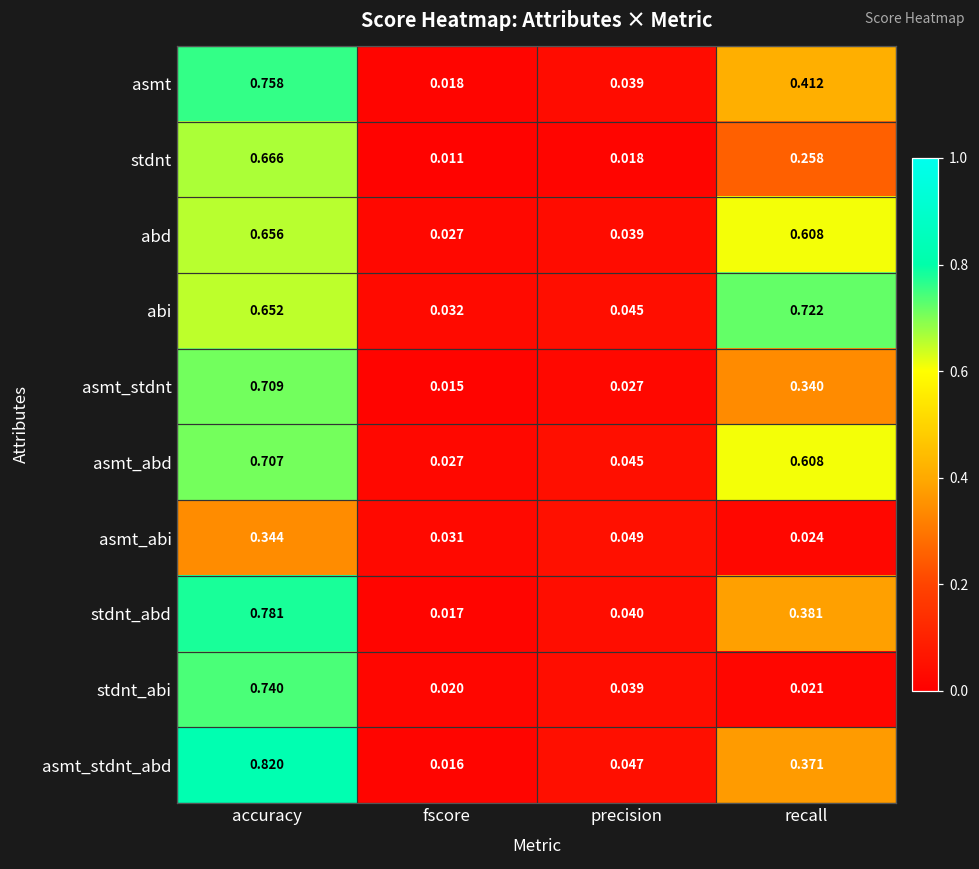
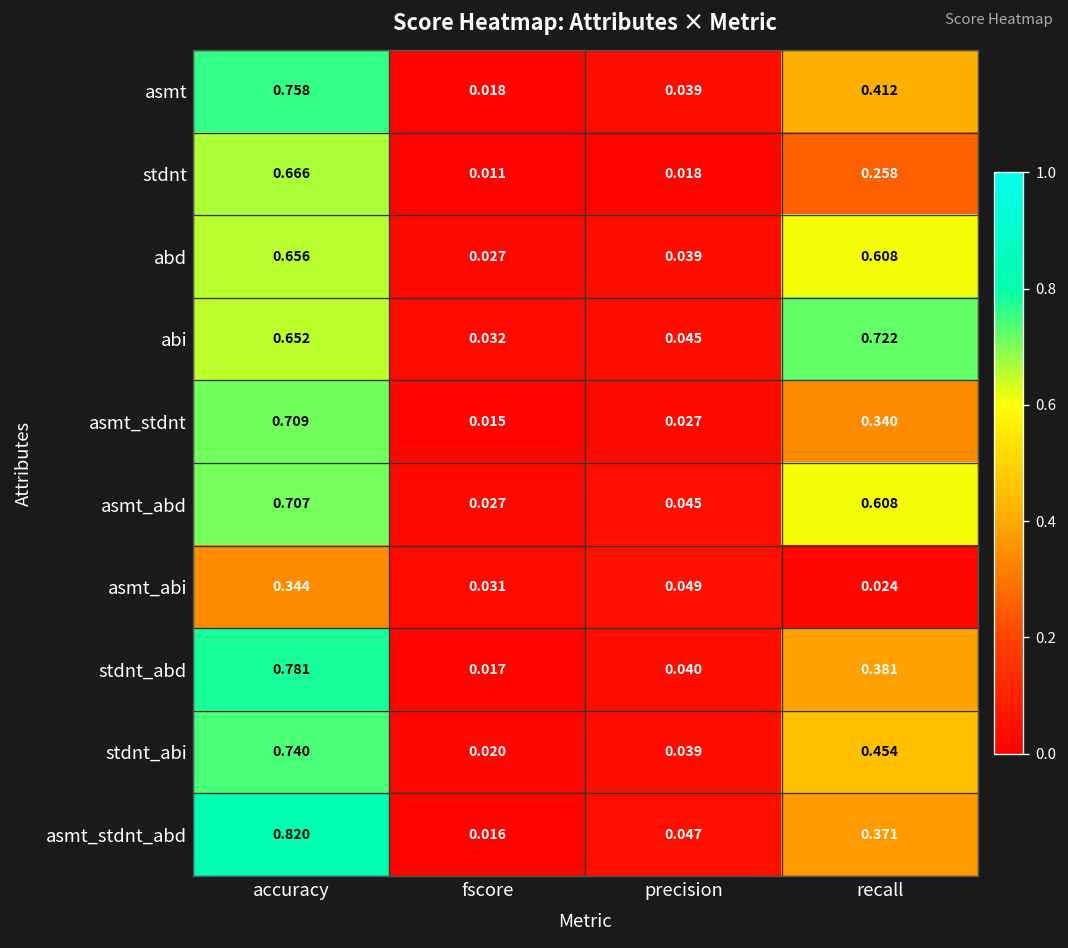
  {
    "asmt": {
      "accuracy": 0.758,
      "fscore": 0.018,
      "precision": 0.039,
      "recall": 0.412
    },
    "stdnt": {
      "accuracy": 0.666,
      "fscore": 0.011,
      "precision": 0.018,
      "recall": 0.258
    },
    "abd": {
      "accuracy": 0.656,
      "fscore": 0.027,
      "precision": 0.039,
      "recall": 0.608
    },
    "abi": {
      "accuracy": 0.652,
      "fscore": 0.032,
      "precision": 0.045,
      "recall": 0.722
    },
    "asmt_stdnt": {
      "accuracy": 0.709,
      "fscore": 0.015,
      "precision": 0.027,
      "recall": 0.340
    },
    "asmt_abd": {
      "accuracy": 0.707,
      "fscore": 0.027,
      "precision": 0.045,
      "recall": 0.608
    },
    "asmt_abi": {
      "accuracy": 0.344,
      "fscore": 0.031,
      "precision": 0.049,
      "recall": 0.024
    },
    "stdnt_abd": {
      "accuracy": 0.781,
      "fscore": 0.017,
      "precision": 0.040,
      "recall": 0.381
    },
    "stdnt_abi": {
      "accuracy": 0.740,
      "fscore": 0.020,
      "precision": 0.039,
-     "recall": 0.021
+     "recall": 0.454
    },
    "asmt_stdnt_abd": {
      "accuracy": 0.820,
      "fscore": 0.016,
      "precision": 0.047,
      "recall": 0.371
    }
  }
